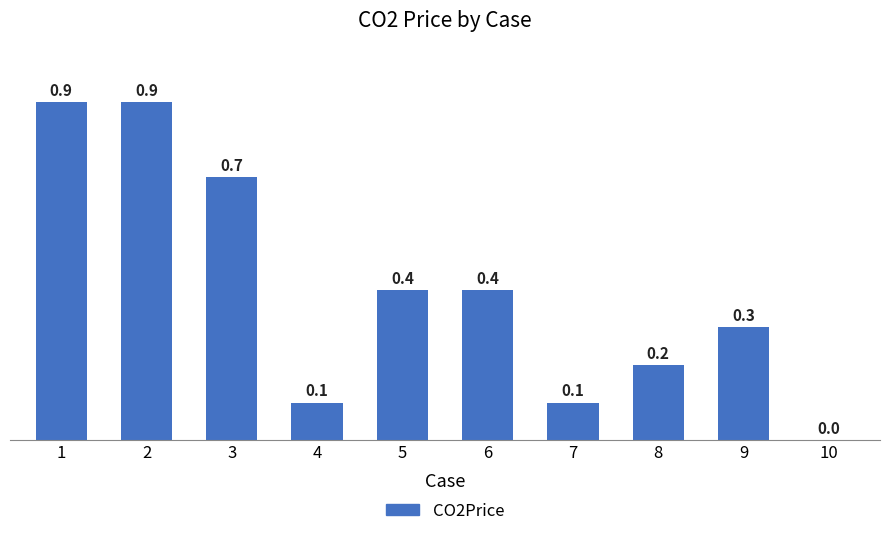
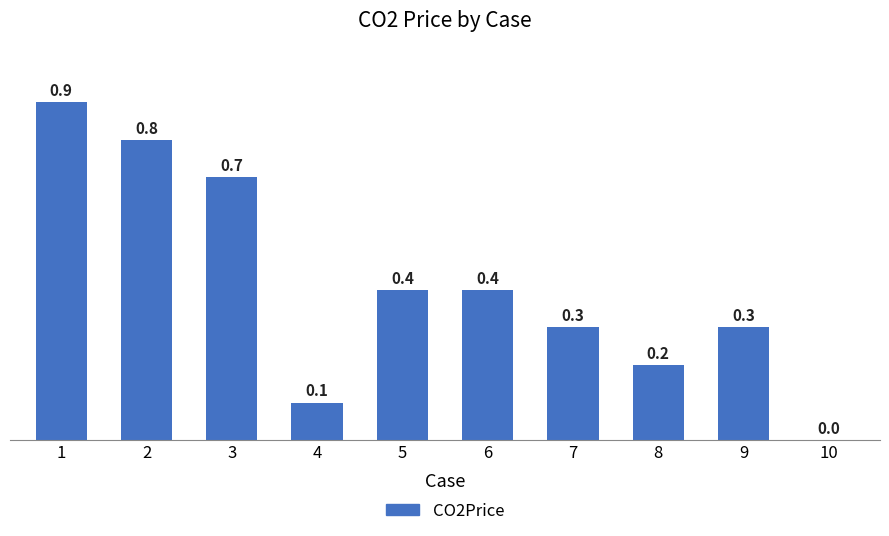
  {
    "1": 0.9,
-   "2": 0.9,
+   "2": 0.8,
    "3": 0.7,
    "4": 0.1,
    "5": 0.4,
    "6": 0.4,
-   "7": 0.1,
+   "7": 0.3,
    "8": 0.2,
    "9": 0.3,
    "10": 0.0
  }
